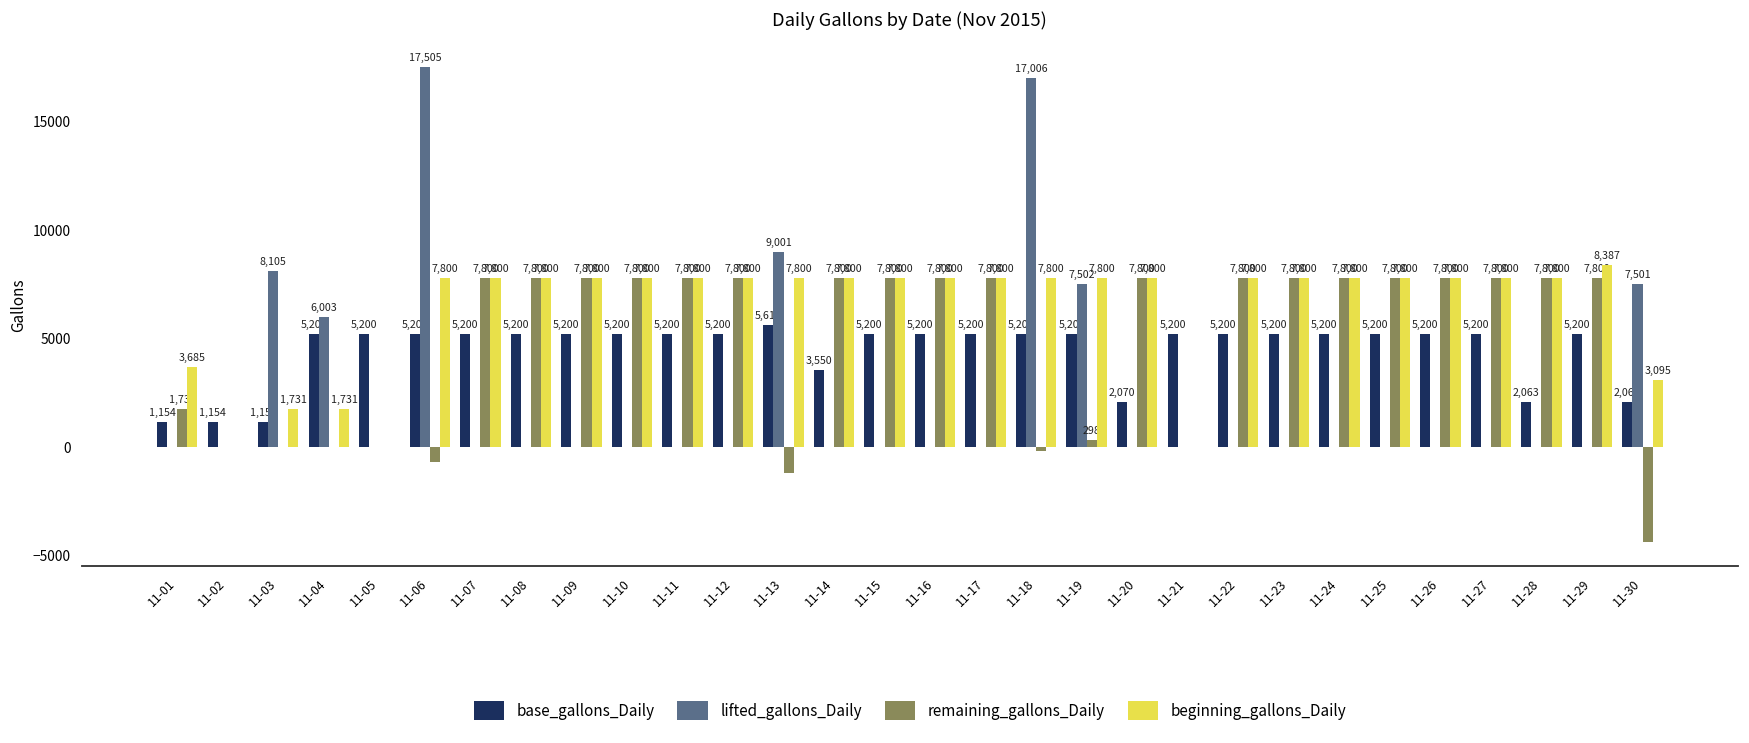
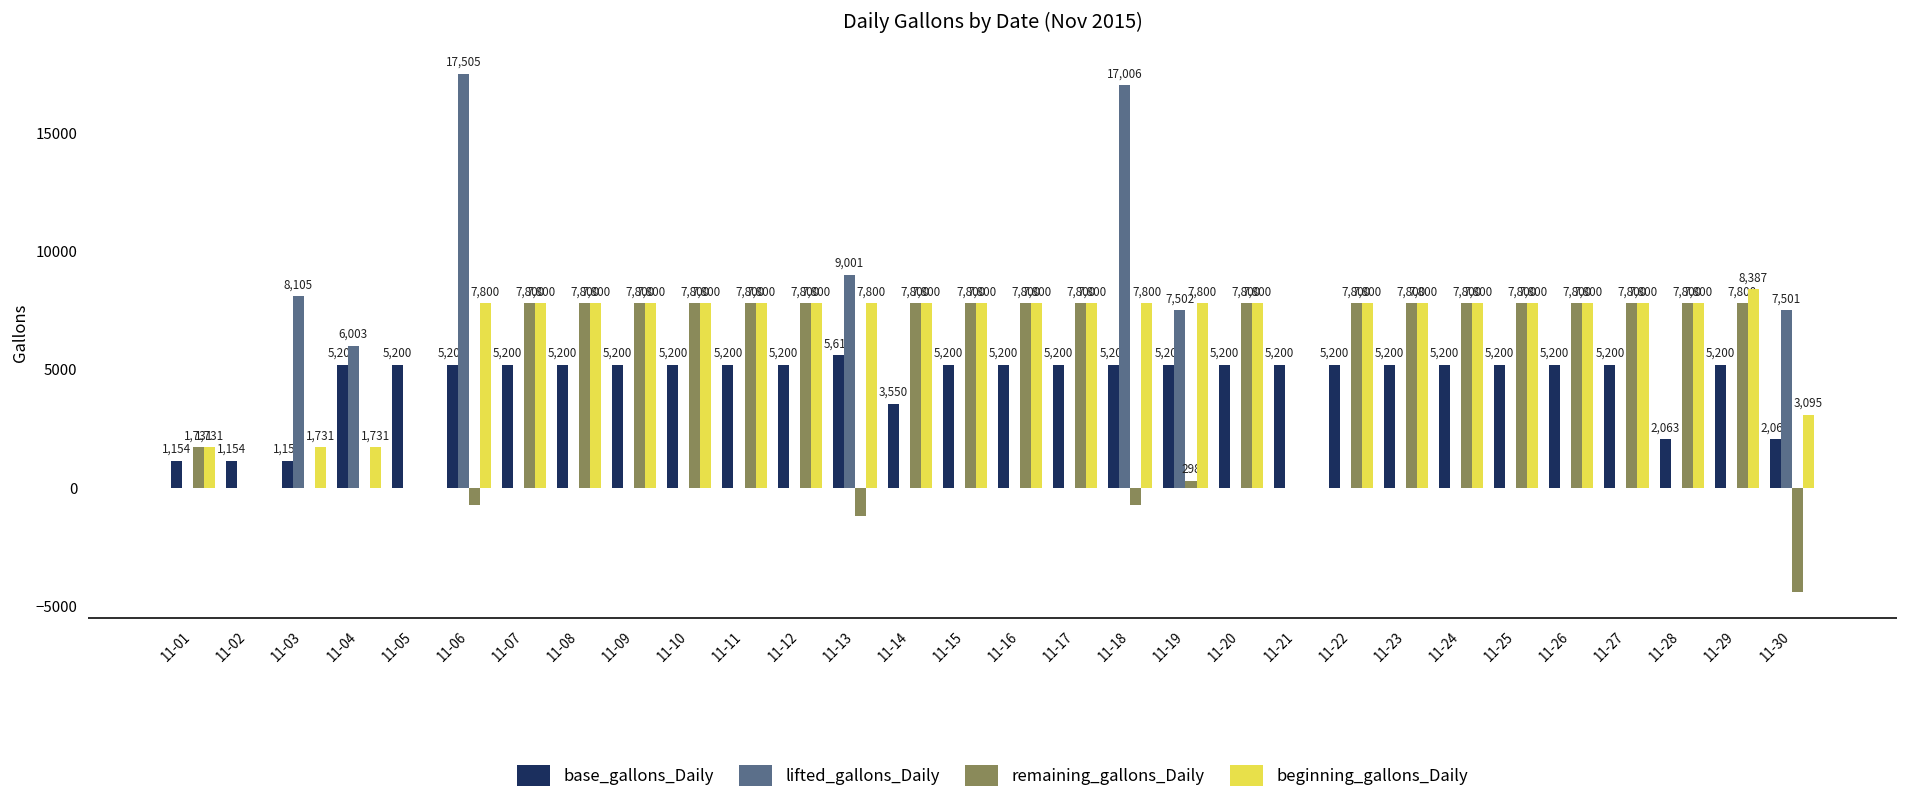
  {
    "base_gallons_Daily": {
      "11-01": "1,154",
      "11-02": "1,154",
      "11-03": "1,154",
      "11-04": "5,200",
      "11-05": "5,200",
      "11-06": "5,200",
      "11-07": "5,200",
      "11-08": "5,200",
      "11-09": "5,200",
      "11-10": "5,200",
      "11-11": "5,200",
      "11-12": "5,200",
      "11-13": "5,614",
      "11-14": "3,550",
      "11-15": "5,200",
      "11-16": "5,200",
      "11-17": "5,200",
      "11-18": "5,200",
      "11-19": "5,200",
-     "11-20": "2,070",
+     "11-20": "5,200",
      "11-21": "5,200",
      "11-22": "5,200",
      "11-23": "5,200",
      "11-24": "5,200",
      "11-25": "5,200",
      "11-26": "5,200",
      "11-27": "5,200",
      "11-28": "2,063",
      "11-29": "5,200",
      "11-30": "2,063"
    },
    "lifted_gallons_Daily": {
      "11-03": "8,105",
      "11-04": "6,003",
      "11-06": "17,505",
      "11-13": "9,001",
      "11-18": "17,006",
      "11-19": "7,502",
      "11-30": "7,501"
    },
    "remaining_gallons_Daily": {
      "11-02": "0",
      "11-03": "0",
      "11-04": "0",
      "11-05": "0",
      "11-06": "-700",
      "11-13": "-1200",
-     "11-18": "-200",
+     "11-18": "-700",
      "11-21": "0",
      "11-30": "-4400"
    },
    "beginning_gallons_Daily": {
-     "11-01": "3,685",
+     "11-01": "1,731",
      "11-03": "1,731",
      "11-04": "1,731",
      "11-06": "7,800",
      "11-13": "7,800",
      "11-18": "7,800",
      "11-19": "7,800",
      "11-29": "8,387",
      "11-30": "3,095"
    }
  }
